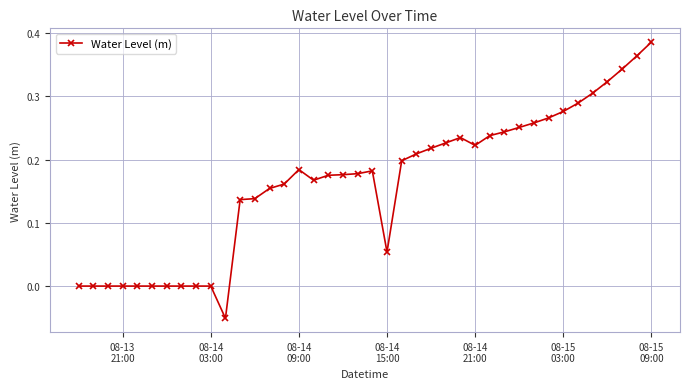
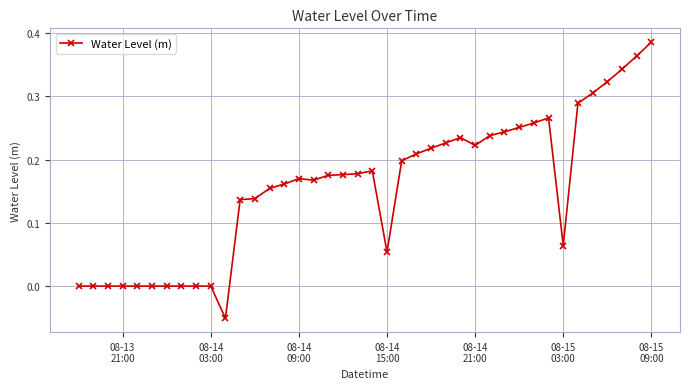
  {
    "08-13 21:00": 0.00,
    "08-14 03:00": 0.00,
-   "08-14 09:00": 0.18,
+   "08-14 09:00": 0.17,
    "08-14 15:00": 0.05,
    "08-14 21:00": 0.22,
-   "08-15 03:00": 0.28,
+   "08-15 03:00": 0.06,
    "08-15 09:00": 0.39
  }
